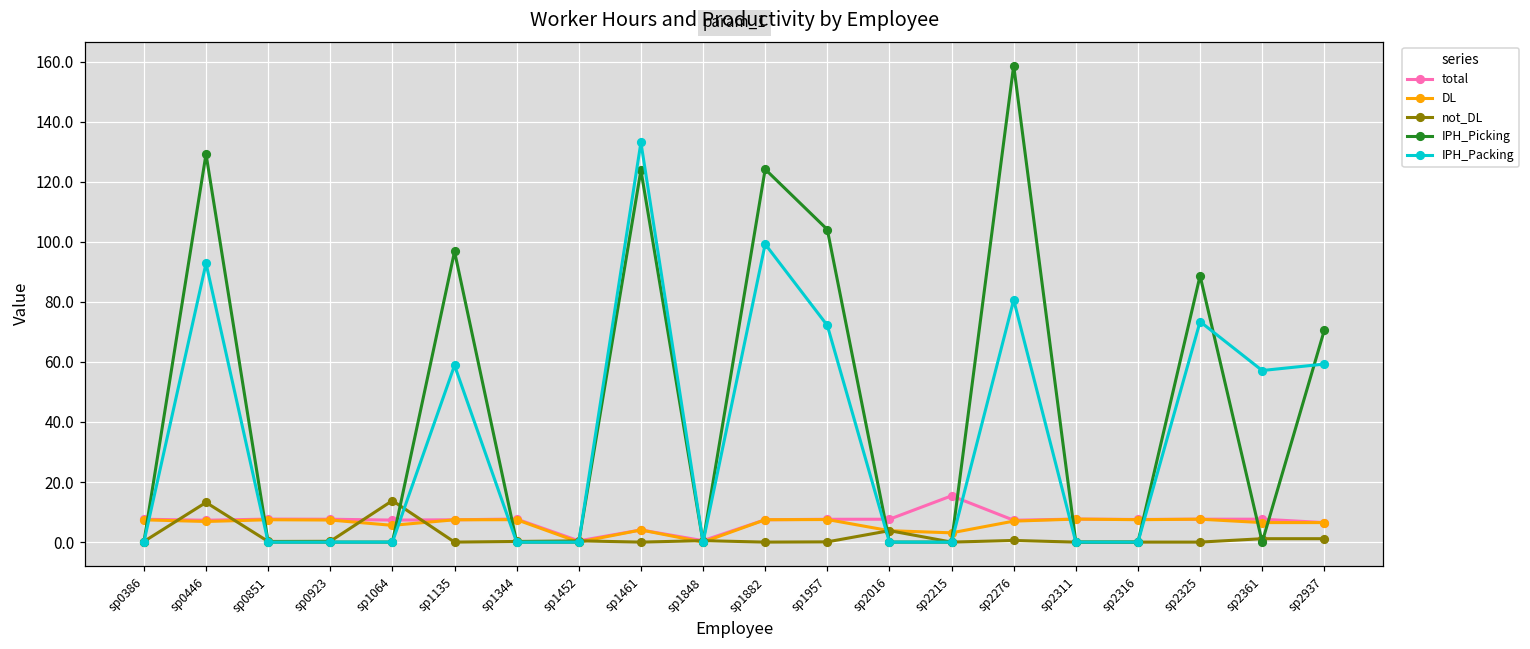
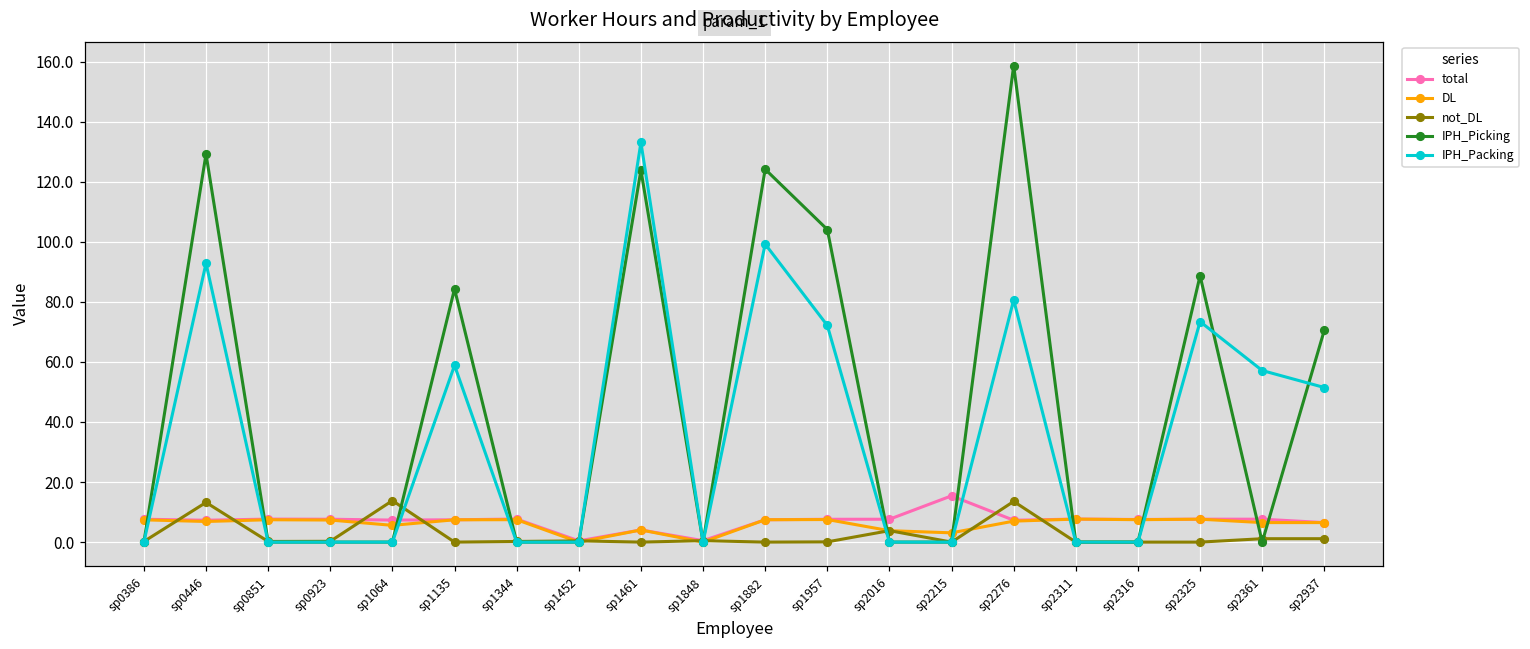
  {
    "total": {
      "sp1064": 7,
      "sp2016": 8,
      "sp2215": 15,
      "sp2361": 8
    },
    "DL": {
      "sp1064": 6,
      "sp2215": 3,
      "sp2361": 7
    },
    "not_DL": {
      "sp0446": 13,
      "sp1064": 14,
      "sp1135": 0,
      "sp1461": 0,
      "sp1882": 0,
      "sp1957": 0,
-     "sp2276": 1,
+     "sp2276": 14,
      "sp2325": 0,
      "sp2361": 1,
      "sp2937": 1
    },
    "IPH_Picking": {
      "sp0446": 129,
-     "sp1135": 97,
+     "sp1135": 84,
      "sp1461": 124,
      "sp1882": 124,
      "sp1957": 104,
      "sp2276": 159,
      "sp2325": 89,
      "sp2361": 0,
      "sp2937": 71
    },
    "IPH_Packing": {
      "sp0446": 93,
      "sp1135": 59,
      "sp1461": 133,
      "sp1882": 99,
      "sp1957": 72,
      "sp2276": 81,
      "sp2325": 73,
      "sp2361": 57,
-     "sp2937": 59
+     "sp2937": 51
    }
  }
